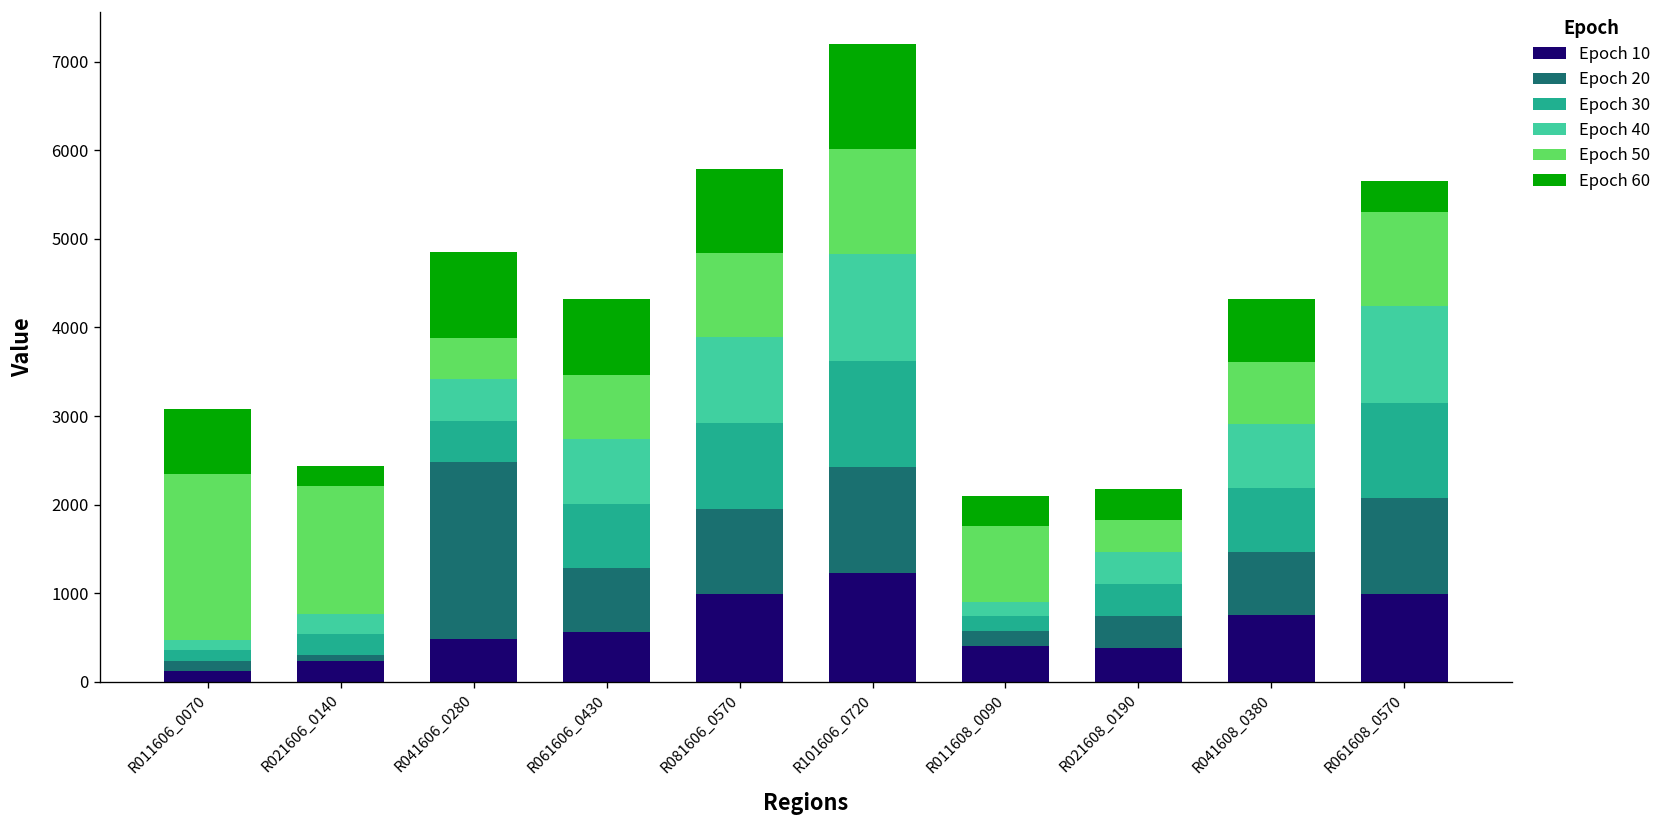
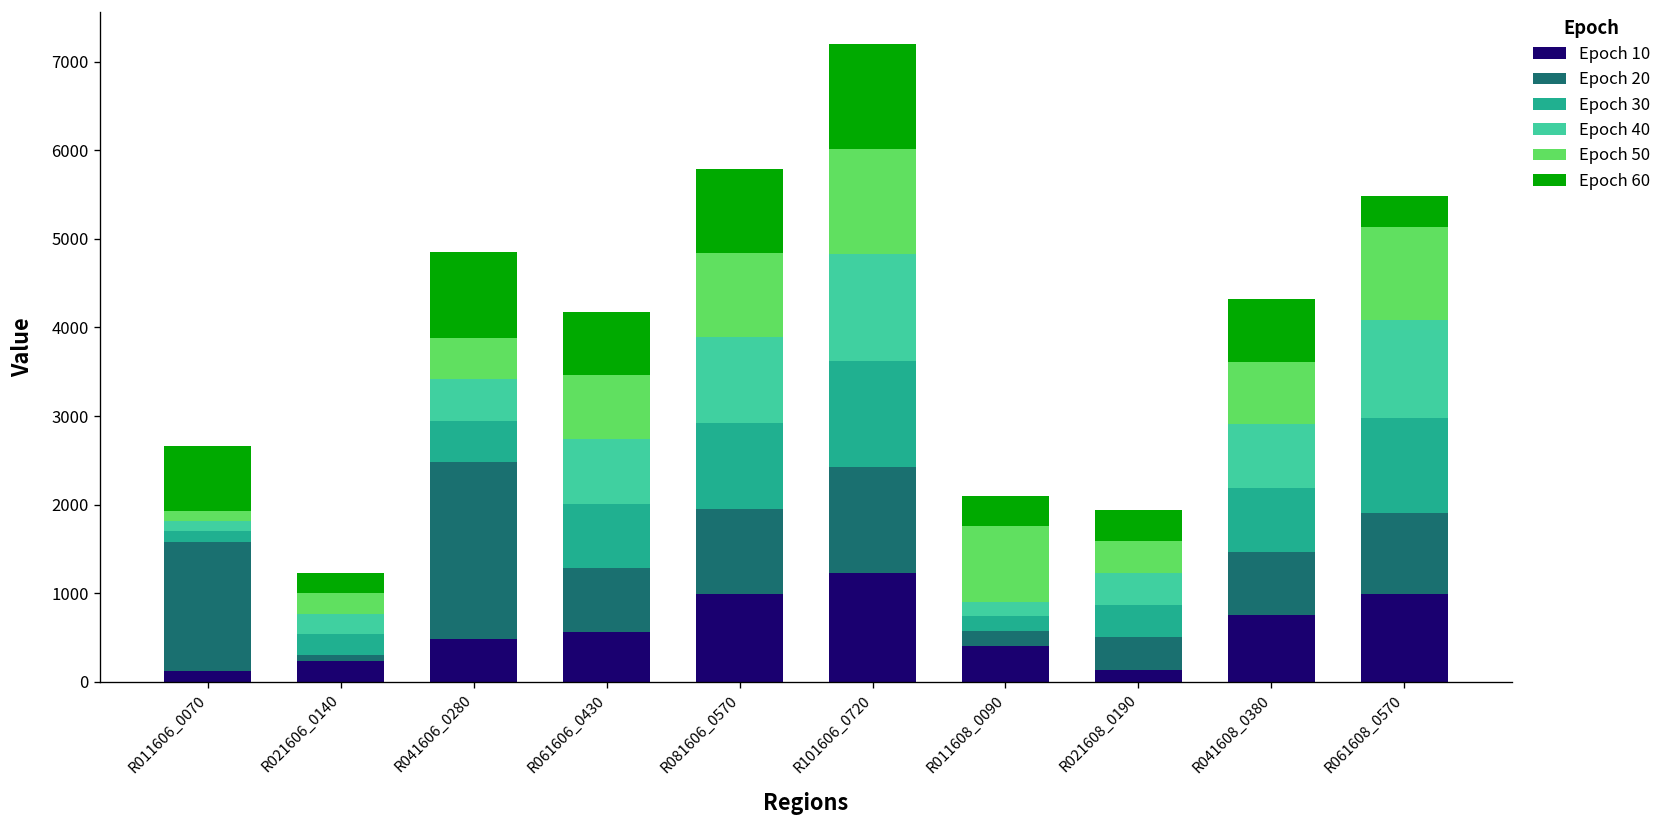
  {
    "Epoch 10": {
      "R011606_0070": 100,
      "R021606_0140": 200,
      "R041606_0280": 500,
      "R061606_0430": 600,
      "R081606_0570": 1000,
      "R101606_0720": 1200,
      "R011608_0090": 400,
-     "R021608_0190": 400,
+     "R021608_0190": 100,
      "R041608_0380": 800,
      "R061608_0570": 1000
    },
    "Epoch 20": {
-     "R011606_0070": 100,
+     "R011606_0070": 1500,
      "R021606_0140": 100,
      "R041606_0280": 2000,
      "R061606_0430": 700,
      "R081606_0570": 1000,
      "R101606_0720": 1200,
      "R011608_0090": 200,
      "R021608_0190": 400,
      "R041608_0380": 700,
-     "R061608_0570": 1100
+     "R061608_0570": 900
    },
    "Epoch 50": {
-     "R011606_0070": 1900,
-     "R021606_0140": 1400,
+     "R011606_0070": 100,
+     "R021606_0140": 200,
      "R041606_0280": 500,
      "R061606_0430": 700,
      "R081606_0570": 900,
      "R101606_0720": 1200,
      "R011608_0090": 800,
      "R021608_0190": 400,
      "R041608_0380": 700,
      "R061608_0570": 1100
    },
    "Epoch 60": {
      "R011606_0070": 700,
      "R021606_0140": 200,
      "R041606_0280": 1000,
-     "R061606_0430": 900,
+     "R061606_0430": 700,
      "R081606_0570": 1000,
      "R101606_0720": 1200,
      "R011608_0090": 300,
      "R021608_0190": 400,
      "R041608_0380": 700,
      "R061608_0570": 400
    }
  }
